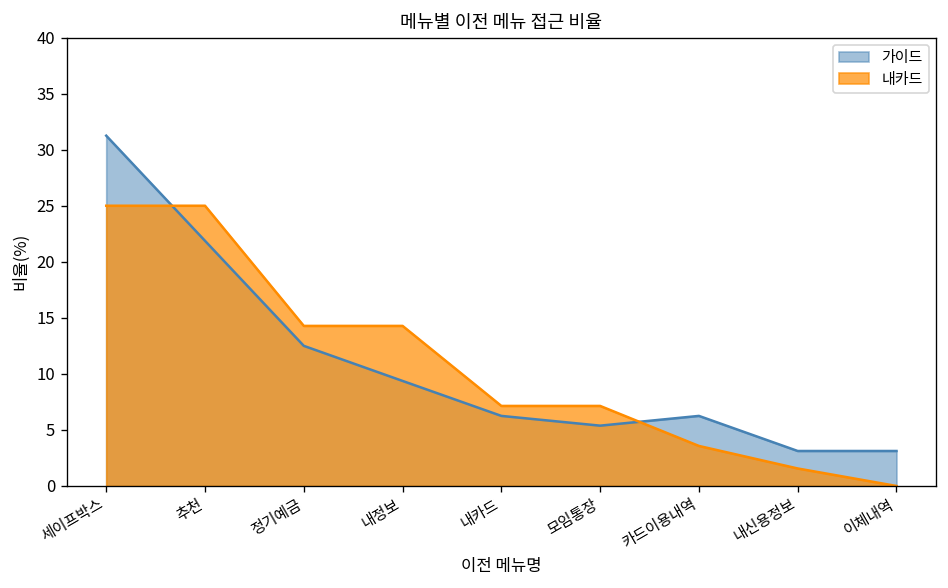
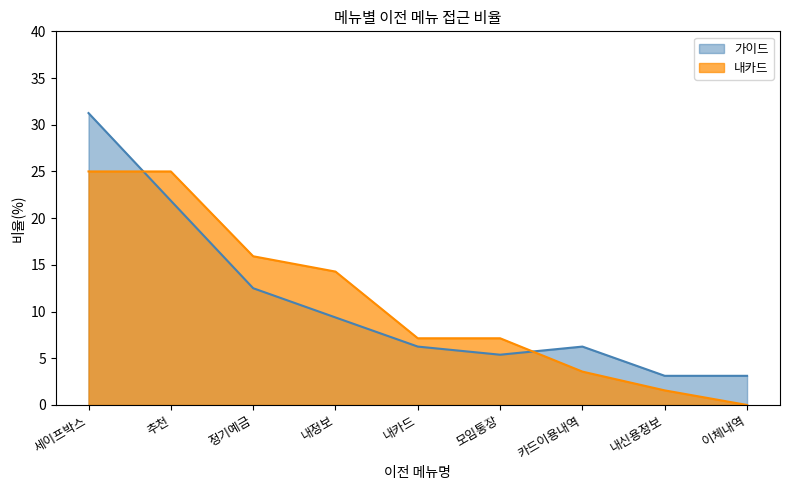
  {
    "가이드": {
      "세이프박스": 31,
      "추천": 22,
      "정기예금": 13,
      "내정보": 9,
      "내카드": 6,
      "모임통장": 5,
      "카드이용내역": 6,
      "내신용정보": 3,
      "이체내역": 3
    },
    "내카드": {
      "세이프박스": 25,
      "추천": 25,
-     "정기예금": 14,
+     "정기예금": 16,
      "내정보": 14,
      "내카드": 7,
      "모임통장": 7,
      "카드이용내역": 4,
      "내신용정보": 2,
      "이체내역": 0
    }
  }
